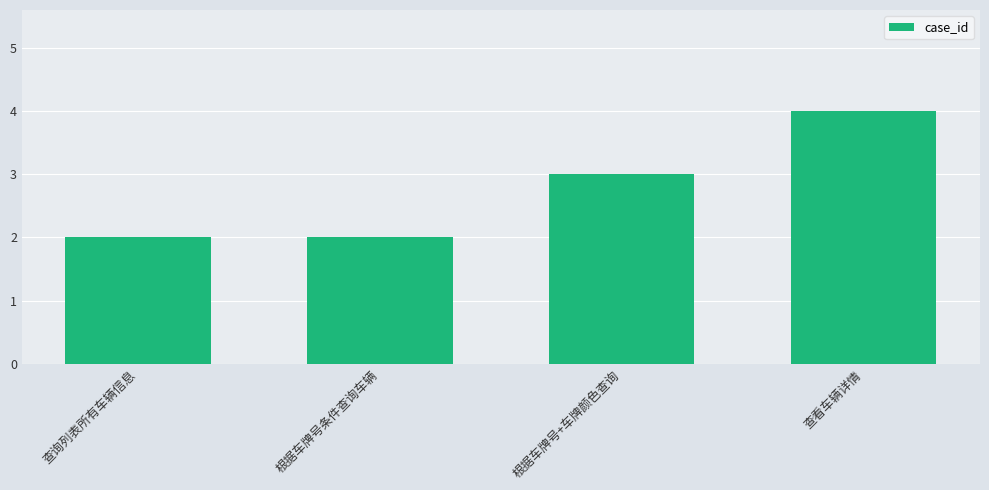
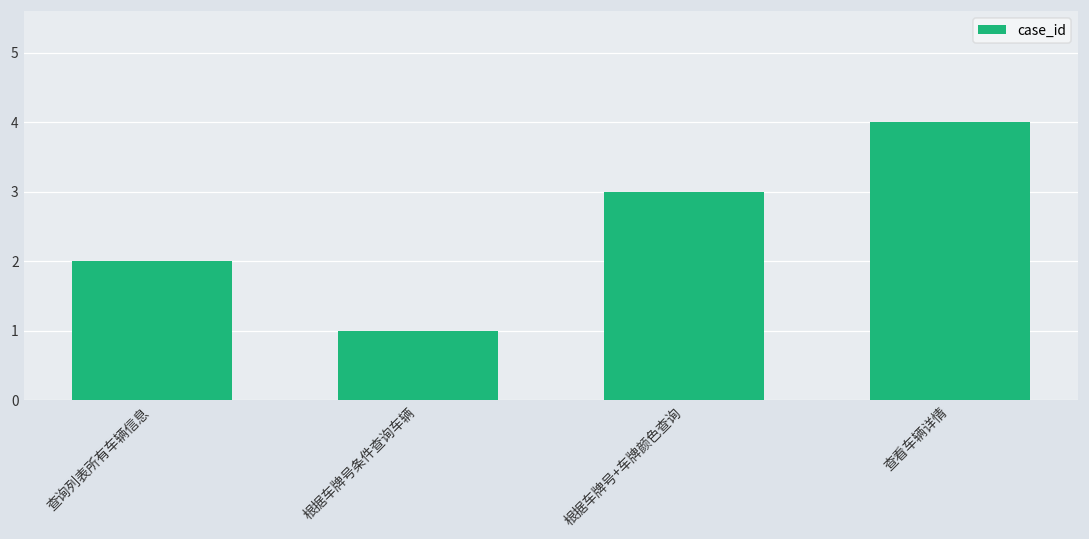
  {
    "查询列表所有车辆信息": 2,
-   "根据车牌号条件查询车辆": 2,
+   "根据车牌号条件查询车辆": 1,
    "根据车牌号+车牌颜色查询": 3,
    "查看车辆详情": 4
  }
